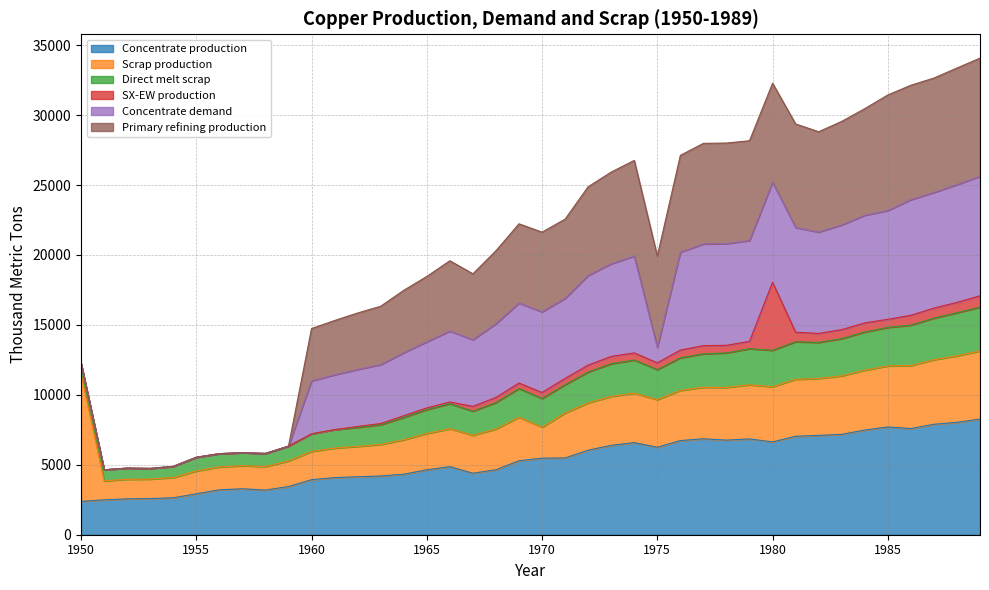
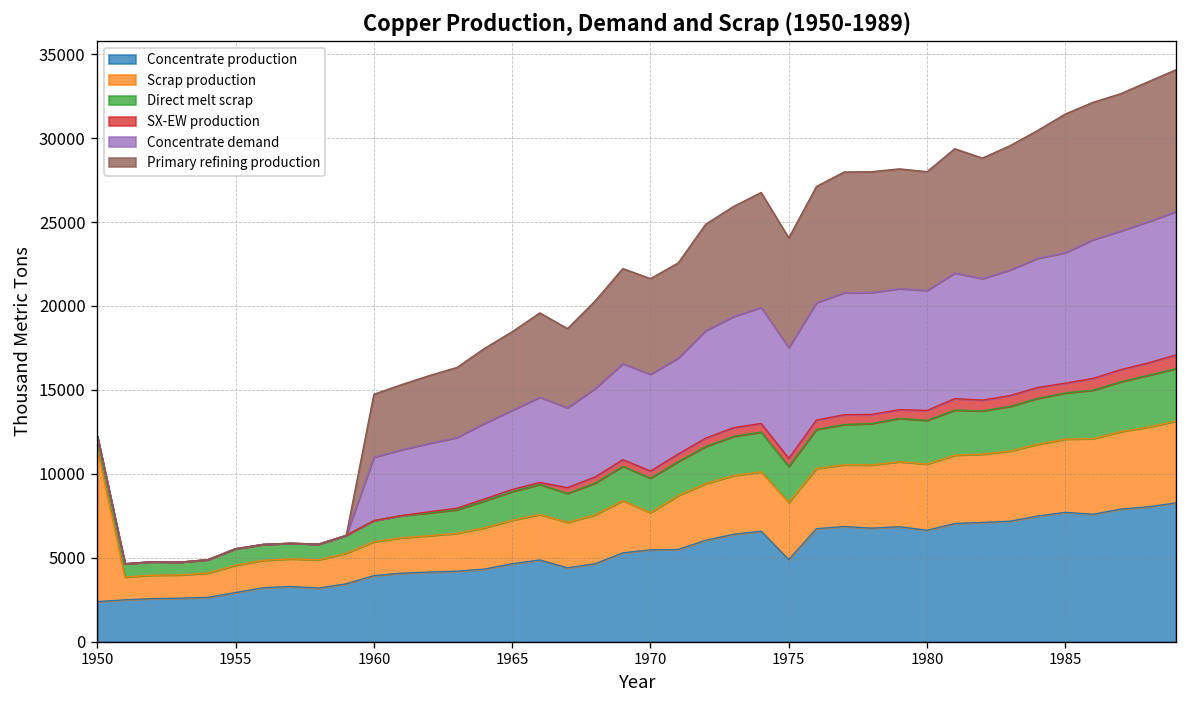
  {
    "Concentrate production": {
      "1950": 2400,
      "1955": 2900,
      "1960": 3900,
      "1965": 4600,
      "1970": 5500,
-     "1975": 6300,
+     "1975": 4900,
      "1980": 6600,
      "1985": 7700
    },
    "Scrap production": {
      "1950": 9100,
      "1955": 1600,
      "1960": 2000,
      "1965": 2600,
      "1970": 2200,
      "1975": 3400,
      "1980": 3900,
      "1985": 4400
    },
    "Direct melt scrap": {
      "1970": 2100,
      "1975": 2200,
      "1980": 2600,
      "1985": 2800
    },
    "SX-EW production": {
      "1970": 400,
      "1975": 500,
-     "1980": 4900,
+     "1980": 600,
      "1985": 600
    },
    "Concentrate demand": {
      "1960": 3800,
      "1965": 4700,
      "1970": 5800,
-     "1975": 1100,
+     "1975": 6600,
      "1980": 7100,
      "1985": 7800
    },
    "Primary refining production": {
      "1960": 3700,
      "1965": 4700,
      "1970": 5700,
      "1975": 6500,
      "1980": 7100,
      "1985": 8300
    }
  }
